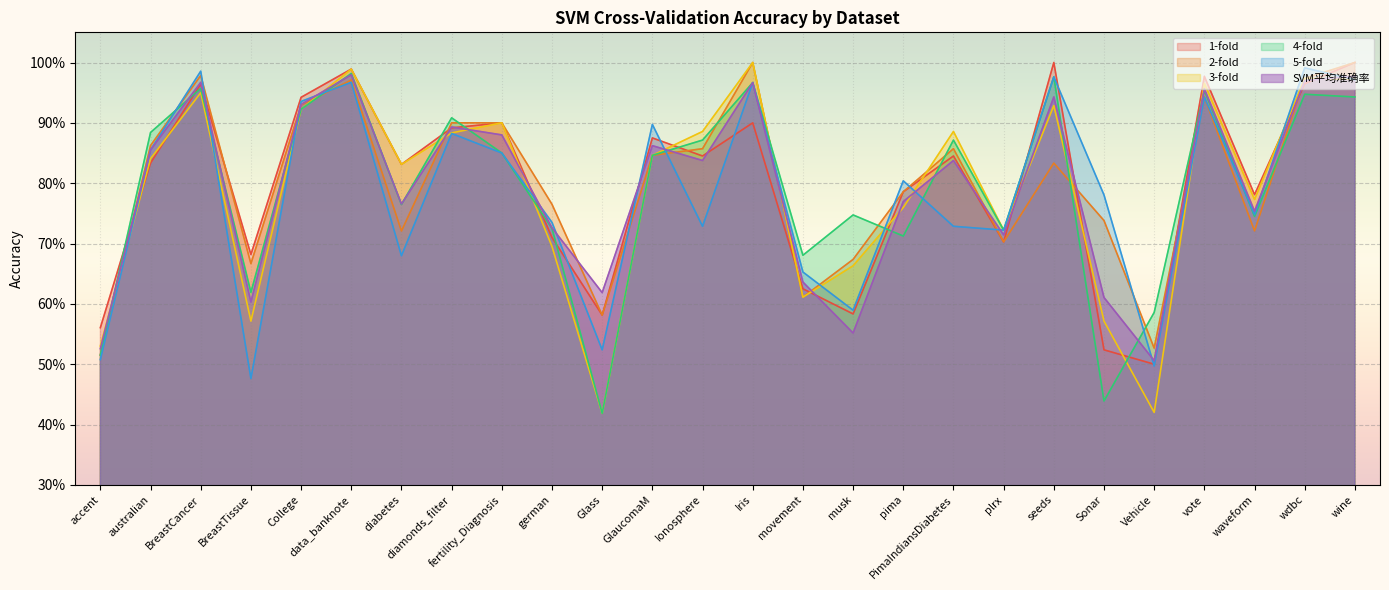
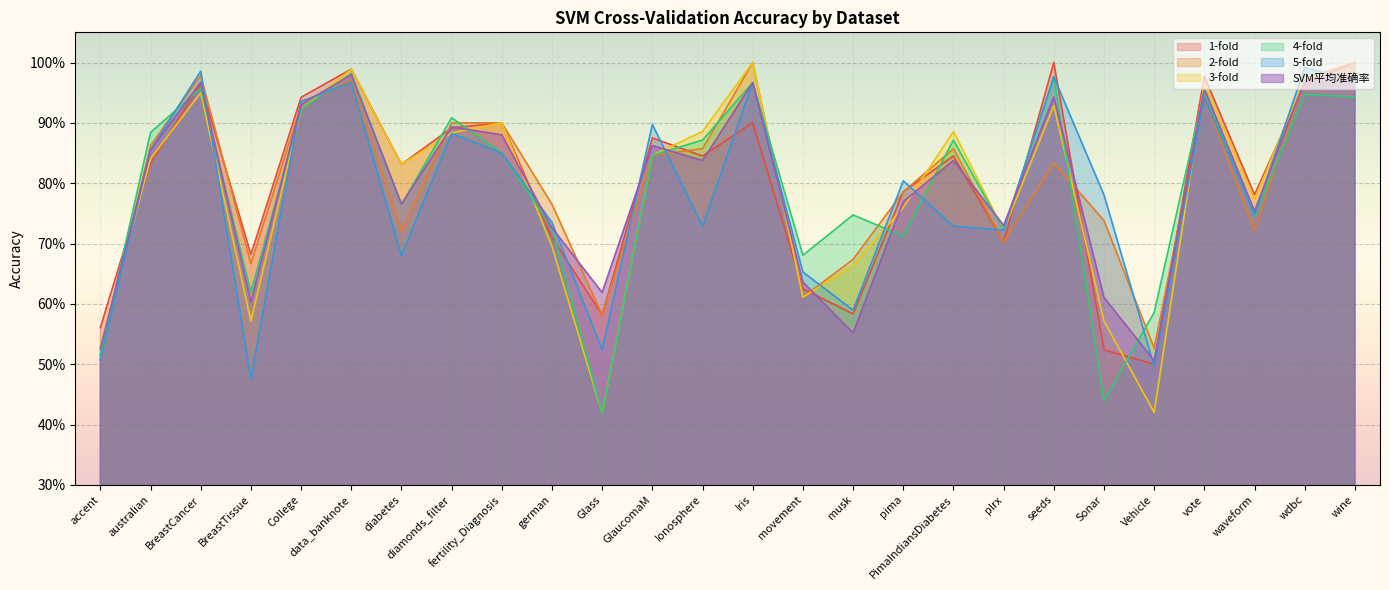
  {
    "SVM平均准确率": {
      "accent": "53%",
      "BreastTissue": "60%",
      "fertility_Diagnosis": "88%",
      "Glass": "62%",
      "GlaucomaM": "86%",
      "Ionosphere": "84%",
      "movement": "64%",
      "musk": "55%",
      "pima": "77%",
      "PimaIndiansDiabetes": "84%",
-     "plrx": "71%",
+     "plrx": "73%",
      "seeds": "94%",
      "Sonar": "61%",
      "Vehicle": "51%",
      "waveform": "75%"
    }
  }
